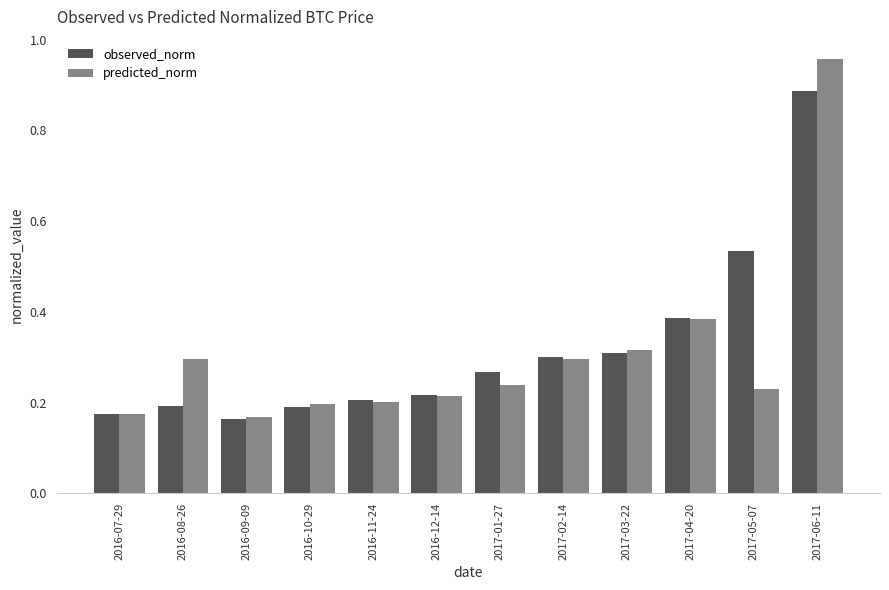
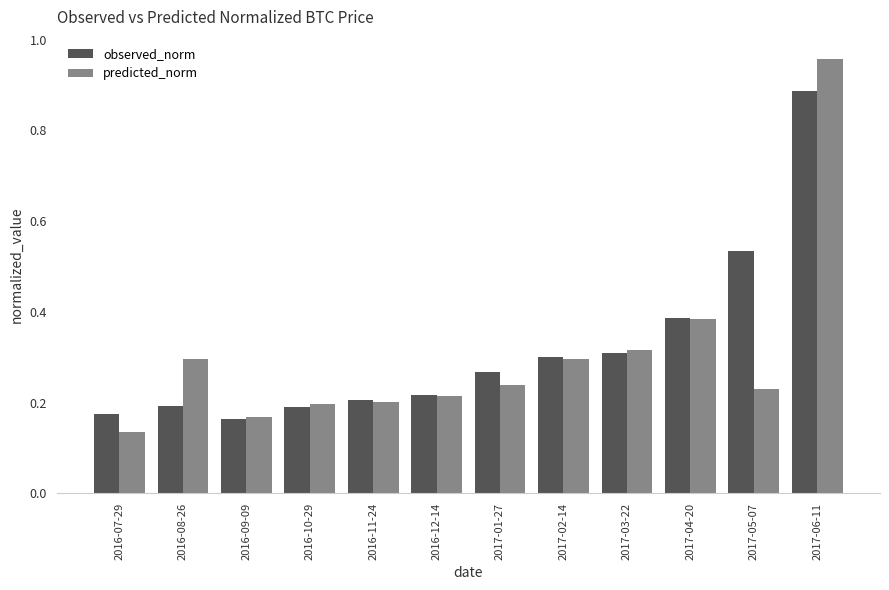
  {
    "observed_norm": {
      "2016-07-29": 0.17,
      "2016-08-26": 0.19,
      "2016-09-09": 0.16,
      "2016-10-29": 0.19,
      "2016-11-24": 0.20,
      "2016-12-14": 0.22,
      "2017-01-27": 0.27,
      "2017-02-14": 0.30,
      "2017-03-22": 0.31,
      "2017-04-20": 0.39,
      "2017-05-07": 0.53,
      "2017-06-11": 0.89
    },
    "predicted_norm": {
-     "2016-07-29": 0.18,
+     "2016-07-29": 0.14,
      "2016-08-26": 0.30,
      "2016-09-09": 0.17,
      "2016-10-29": 0.20,
      "2016-11-24": 0.20,
      "2016-12-14": 0.21,
      "2017-01-27": 0.24,
      "2017-02-14": 0.30,
      "2017-03-22": 0.32,
      "2017-04-20": 0.38,
      "2017-05-07": 0.23,
      "2017-06-11": 0.96
    }
  }
